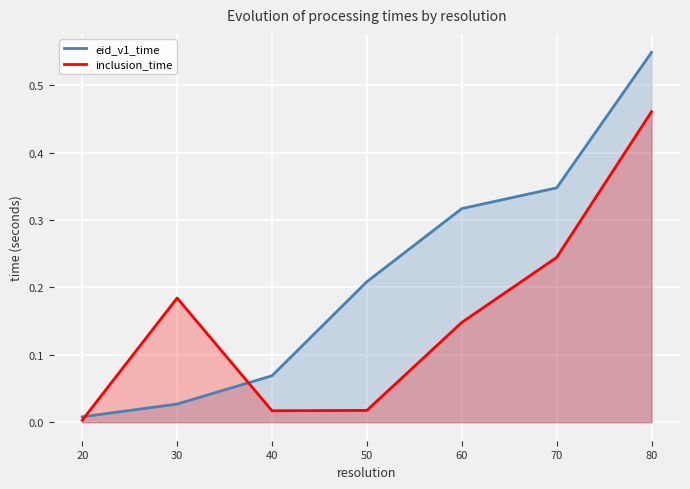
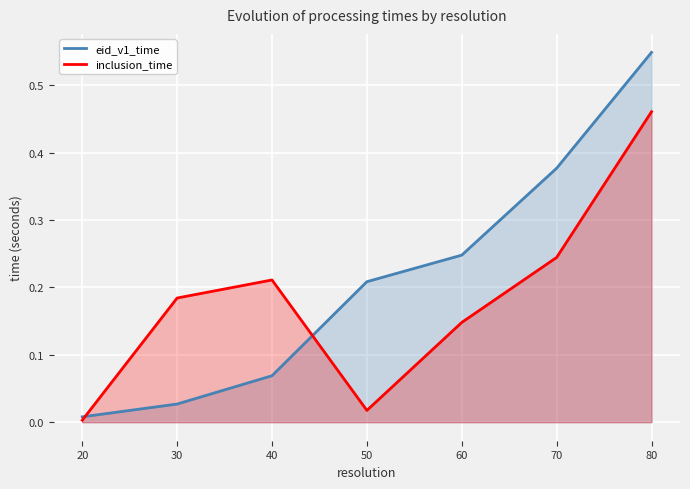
  {
    "eid_v1_time": {
      "20": 0.01,
      "30": 0.03,
      "40": 0.07,
      "50": 0.21,
-     "60": 0.32,
-     "70": 0.35,
+     "60": 0.25,
+     "70": 0.38,
      "80": 0.55
    },
    "inclusion_time": {
      "20": 0.00,
      "30": 0.18,
-     "40": 0.02,
+     "40": 0.21,
      "50": 0.02,
      "60": 0.15,
      "70": 0.24,
      "80": 0.46
    }
  }
